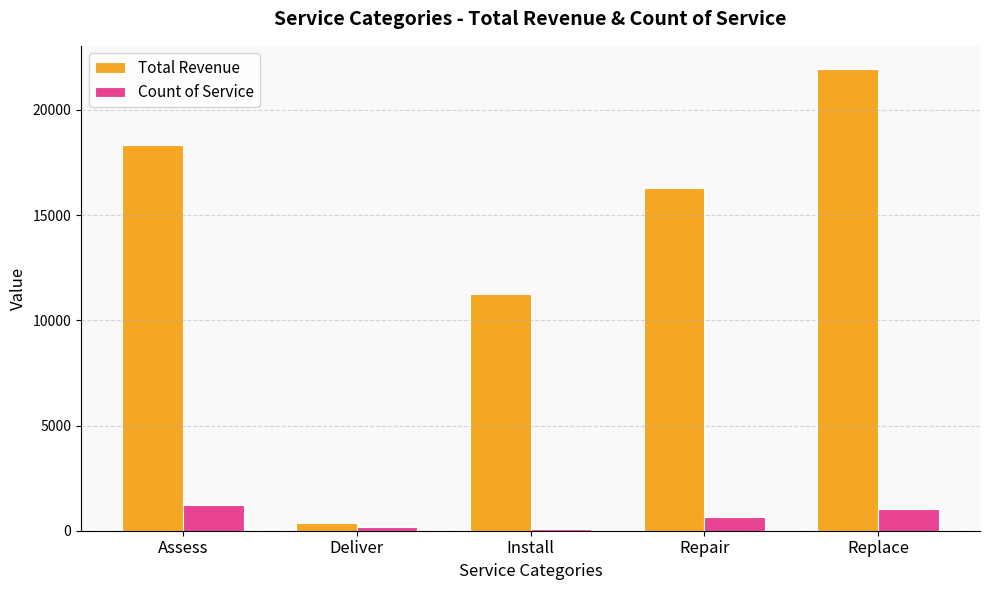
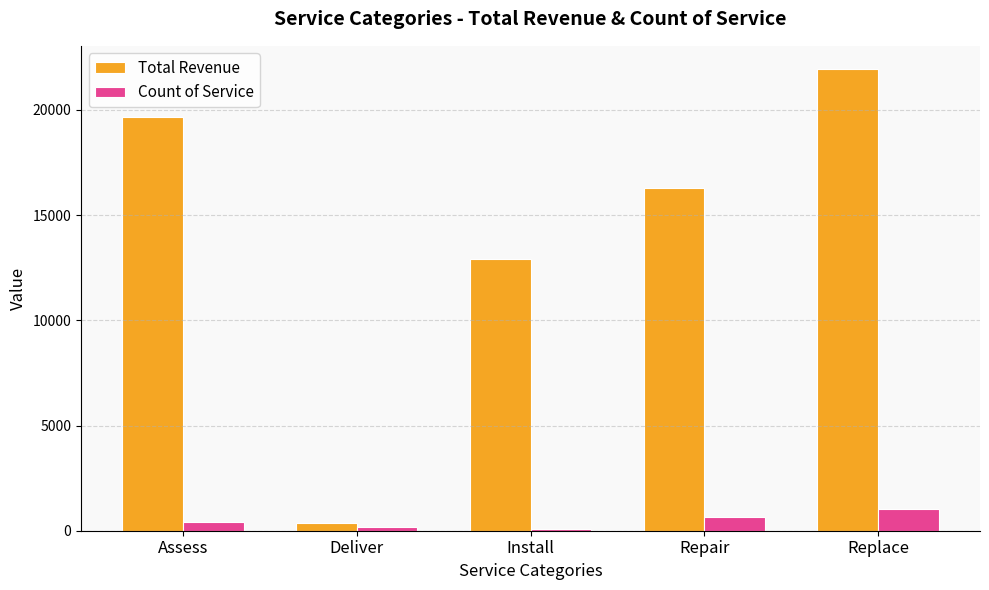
  {
    "Total Revenue": {
-     "Assess": 18400,
+     "Assess": 19600,
      "Deliver": 400,
-     "Install": 11300,
+     "Install": 12900,
      "Repair": 16300,
      "Replace": 22000
    },
    "Count of Service": {
-     "Assess": 1200,
+     "Assess": 400,
      "Deliver": 200,
      "Repair": 700,
      "Replace": 1000
    }
  }
